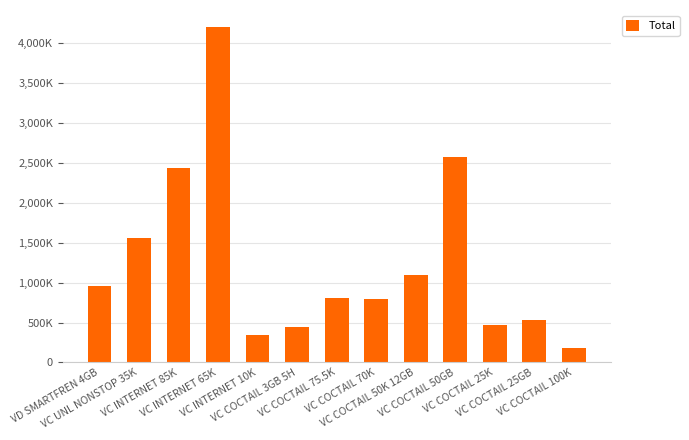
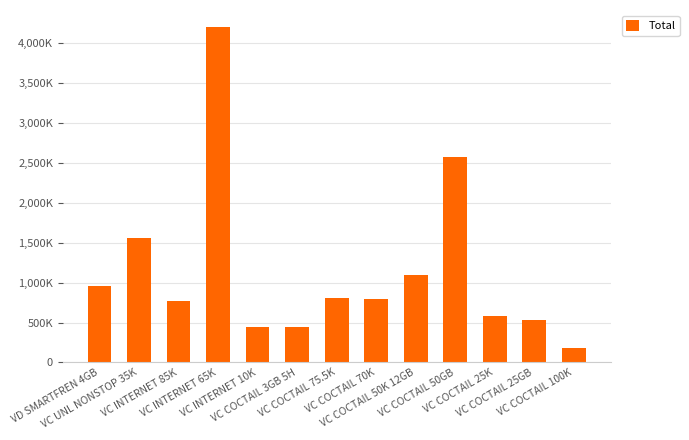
  {
    "VD SMARTFREN 4GB": "1,000,000",
    "VC UNL NONSTOP 35K": "1,600,000",
-   "VC INTERNET 85K": "2,400,000",
+   "VC INTERNET 85K": "800,000",
    "VC INTERNET 65K": "4,200,000",
-   "VC INTERNET 10K": "300,000",
+   "VC INTERNET 10K": "400,000",
    "VC COCTAIL 3GB 5H": "400,000",
    "VC COCTAIL 75.5K": "800,000",
    "VC COCTAIL 70K": "800,000",
    "VC COCTAIL 50K 12GB": "1,100,000",
    "VC COCTAIL 50GB": "2,600,000",
-   "VC COCTAIL 25K": "500,000",
+   "VC COCTAIL 25K": "600,000",
    "VC COCTAIL 25GB": "500,000",
    "VC COCTAIL 100K": "200,000"
  }
